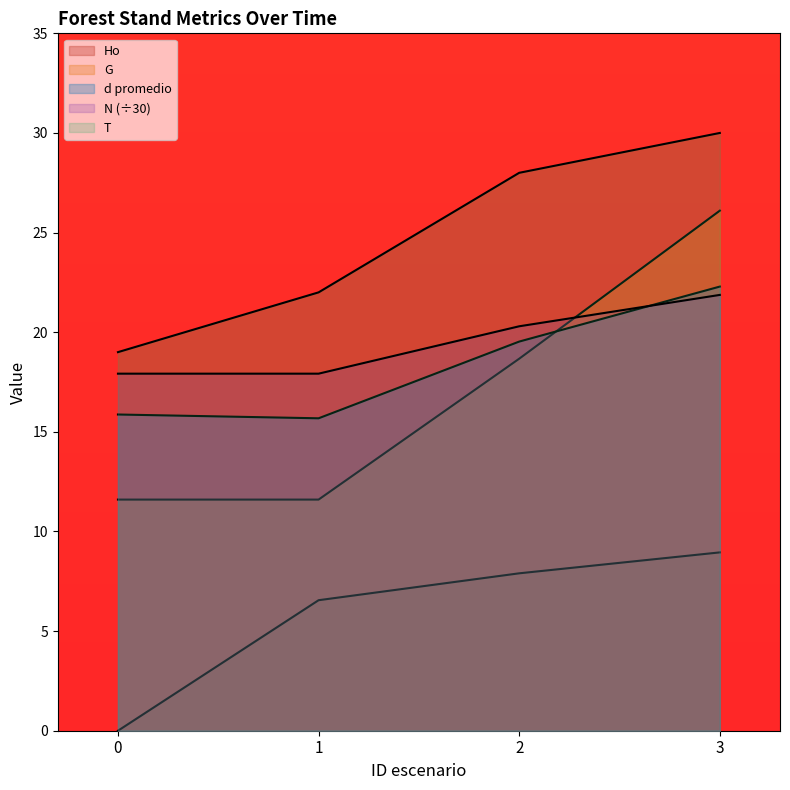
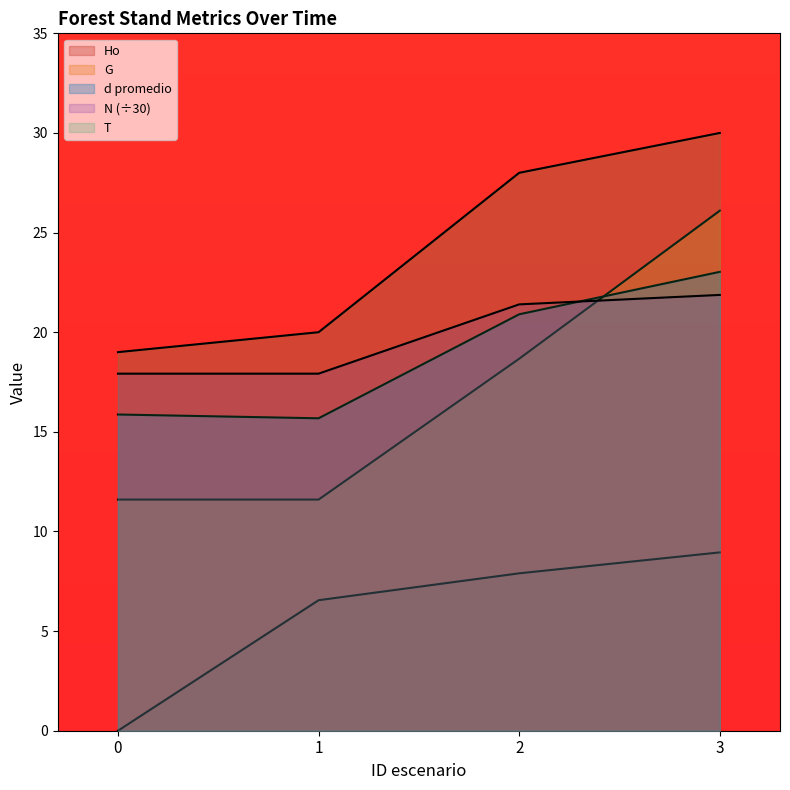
  {
    "d promedio": {
      "0": 15.9,
      "1": 15.7,
-     "2": 19.5,
-     "3": 22.3
+     "2": 20.9,
+     "3": 23.0
    },
    "N (÷30)": {
      "0": 17.9,
      "1": 17.9,
-     "2": 20.3,
+     "2": 21.4,
      "3": 21.9
    },
    "T": {
      "0": 19,
-     "1": 22,
+     "1": 20,
      "2": 28,
      "3": 30
    }
  }
